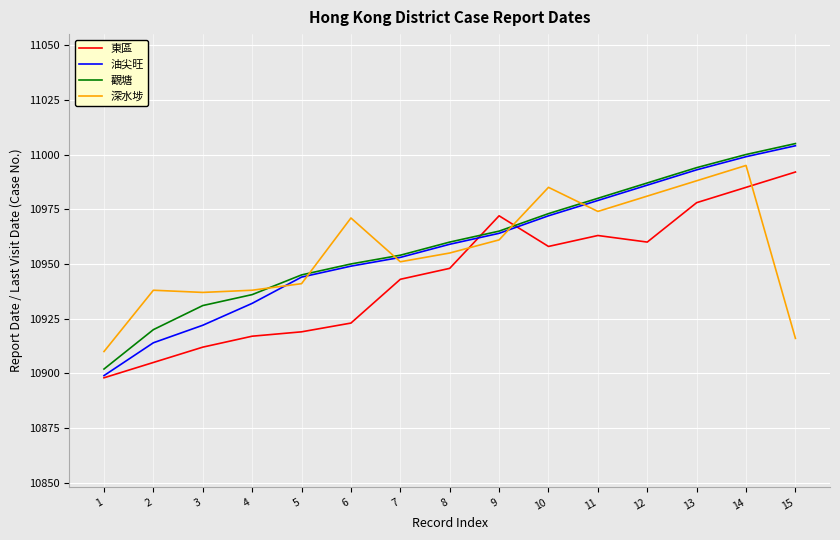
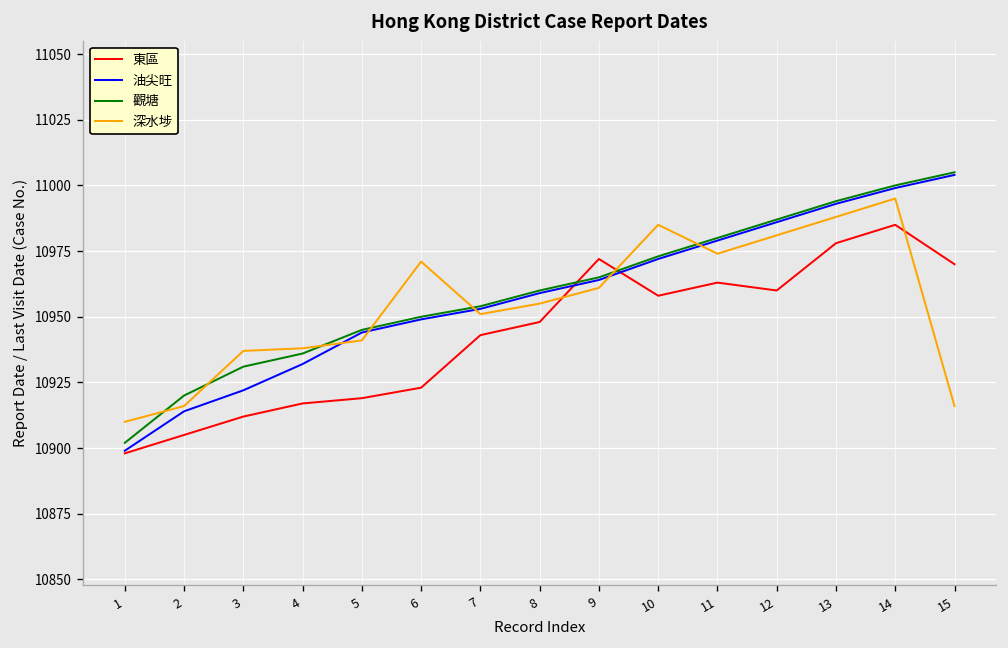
  {
    "東區": {
      "2": 10905,
      "3": 10912,
      "4": 10917,
      "5": 10919,
      "6": 10923,
      "7": 10943,
      "8": 10948,
      "9": 10972,
      "10": 10958,
      "11": 10963,
      "12": 10960,
      "13": 10978,
      "14": 10985,
-     "15": 10992
+     "15": 10970
    },
    "油尖旺": {
      "2": 10914,
      "3": 10922,
      "4": 10932
    },
    "觀塘": {
      "1": 10902,
      "2": 10920,
      "3": 10931,
      "4": 10936
    },
    "深水埗": {
      "1": 10910,
-     "2": 10938,
+     "2": 10916,
      "3": 10937,
      "4": 10938,
      "5": 10941,
      "6": 10971,
      "7": 10951,
      "8": 10955,
      "9": 10961,
      "10": 10985,
      "11": 10974,
      "12": 10981,
      "13": 10988,
      "14": 10995,
      "15": 10916
    }
  }
